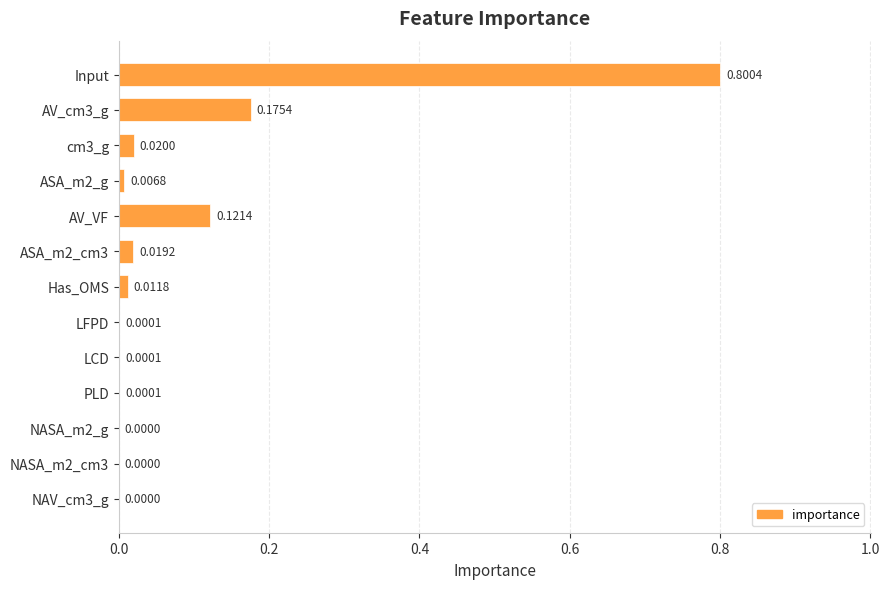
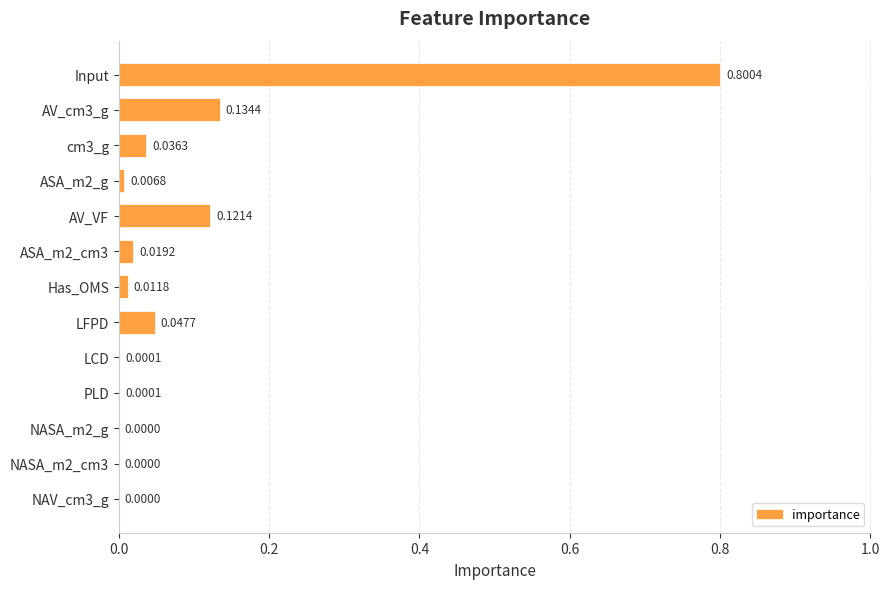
  {
    "Input": 0.8004,
-   "AV_cm3_g": 0.1754,
-   "cm3_g": 0.0200,
+   "AV_cm3_g": 0.1344,
+   "cm3_g": 0.0363,
    "ASA_m2_g": 0.0068,
    "AV_VF": 0.1214,
    "ASA_m2_cm3": 0.0192,
    "Has_OMS": 0.0118,
-   "LFPD": 0.0001,
+   "LFPD": 0.0477,
    "LCD": 0.0001,
    "PLD": 0.0001,
    "NASA_m2_g": 0.0000,
    "NASA_m2_cm3": 0.0000,
    "NAV_cm3_g": 0.0000
  }
